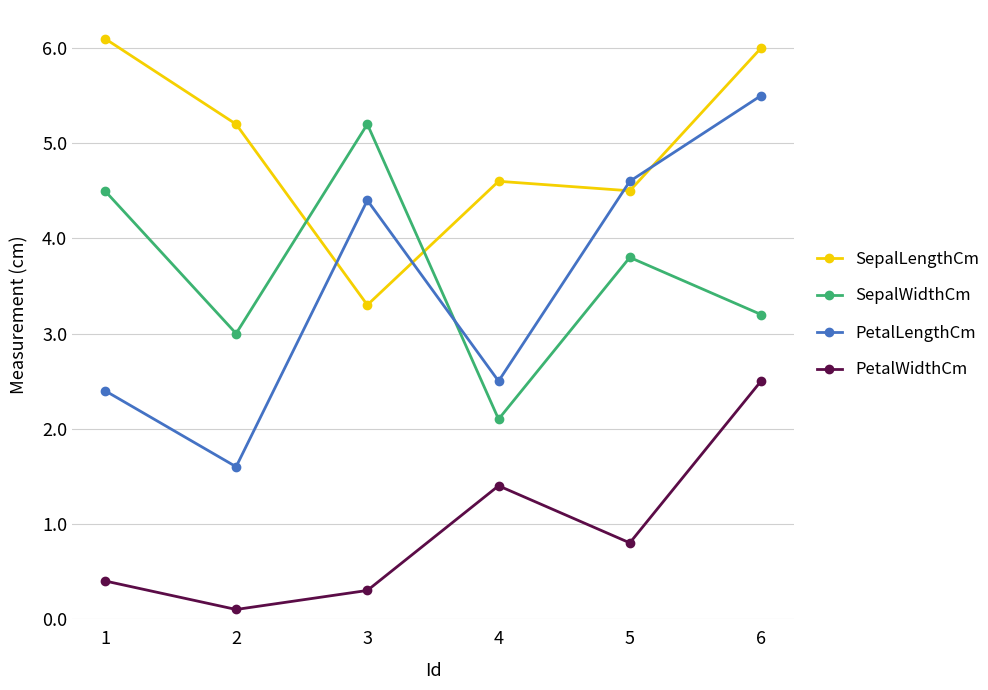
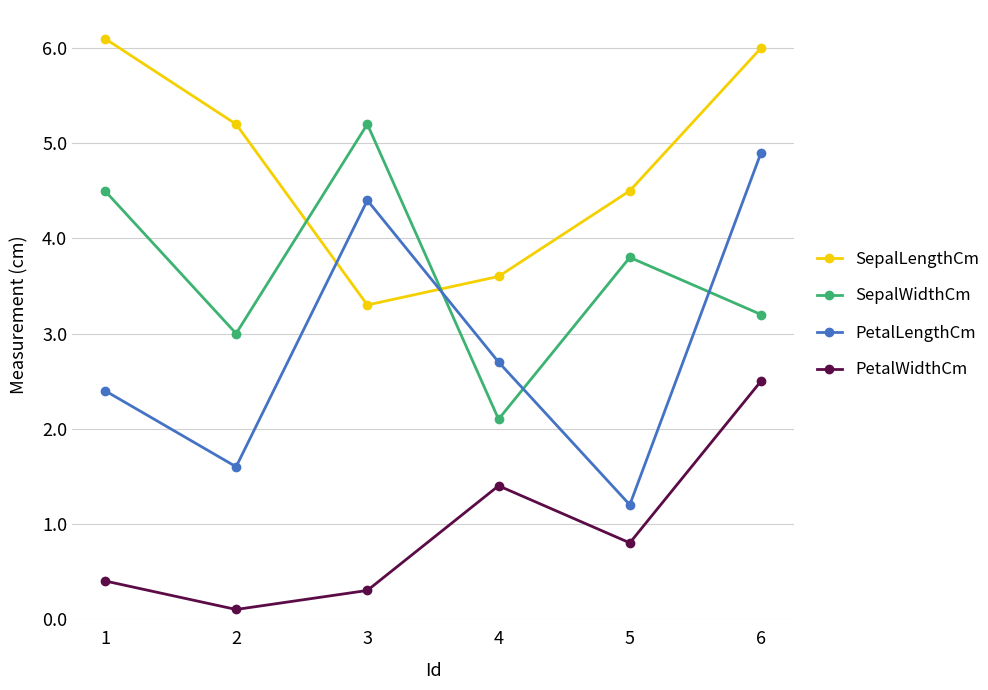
  {
    "SepalLengthCm": {
      "1": 6.1,
      "2": 5.2,
      "3": 3.3,
-     "4": 4.6,
+     "4": 3.6,
      "5": 4.5,
      "6": 6.0
    },
    "SepalWidthCm": {
      "1": 4.5,
      "2": 3.0,
      "3": 5.2,
      "4": 2.1,
      "5": 3.8,
      "6": 3.2
    },
    "PetalLengthCm": {
      "1": 2.4,
      "2": 1.6,
      "3": 4.4,
-     "4": 2.5,
-     "5": 4.6,
-     "6": 5.5
+     "4": 2.7,
+     "5": 1.2,
+     "6": 4.9
    },
    "PetalWidthCm": {
      "1": 0.4,
      "2": 0.1,
      "3": 0.3,
      "4": 1.4,
      "5": 0.8,
      "6": 2.5
    }
  }
